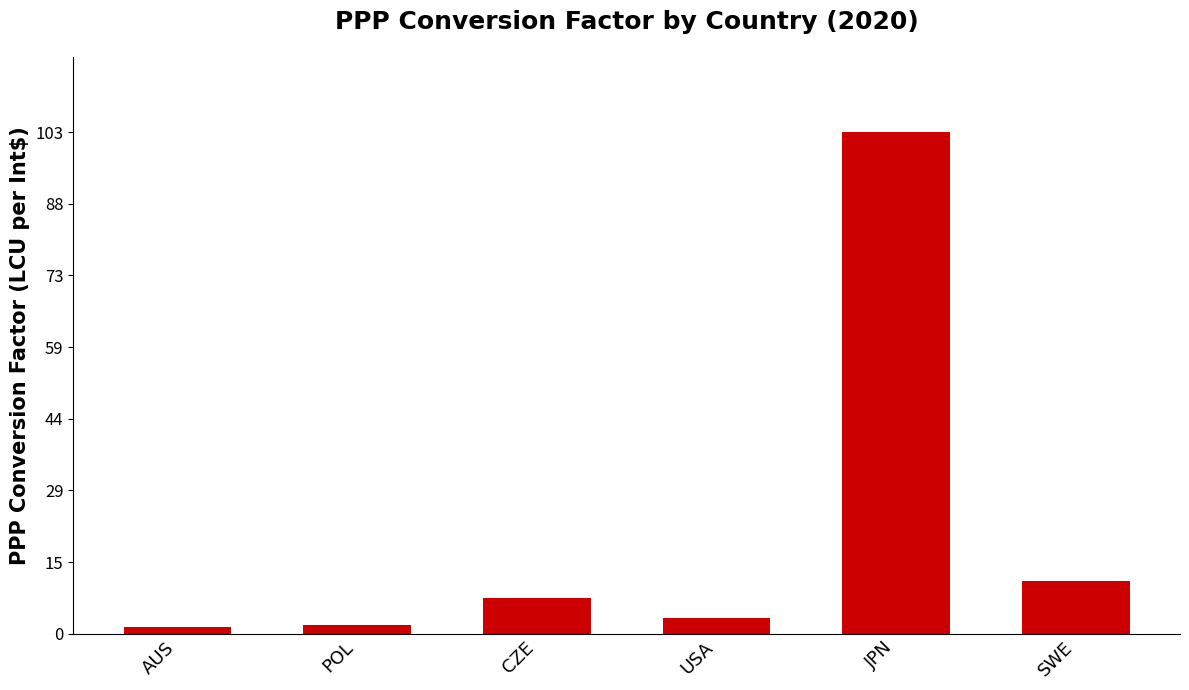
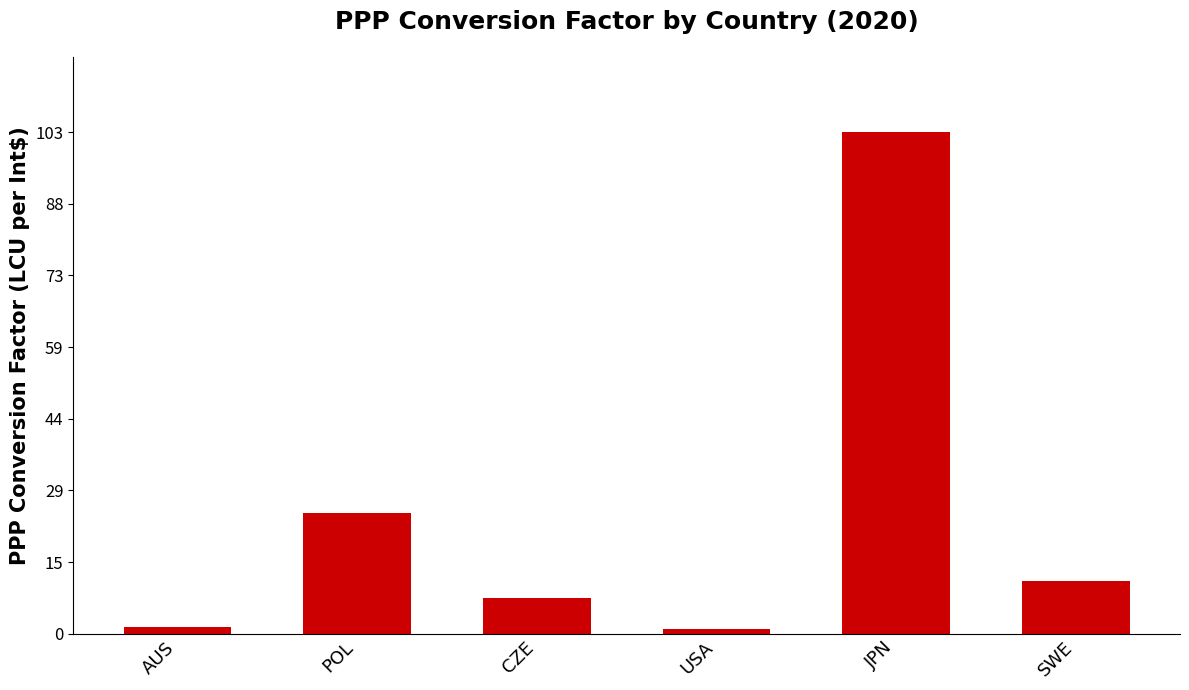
  {
    "AUS": 1,
-   "POL": 2,
+   "POL": 25,
    "CZE": 7,
-   "USA": 3,
+   "USA": 1,
    "JPN": 103,
    "SWE": 11
  }
